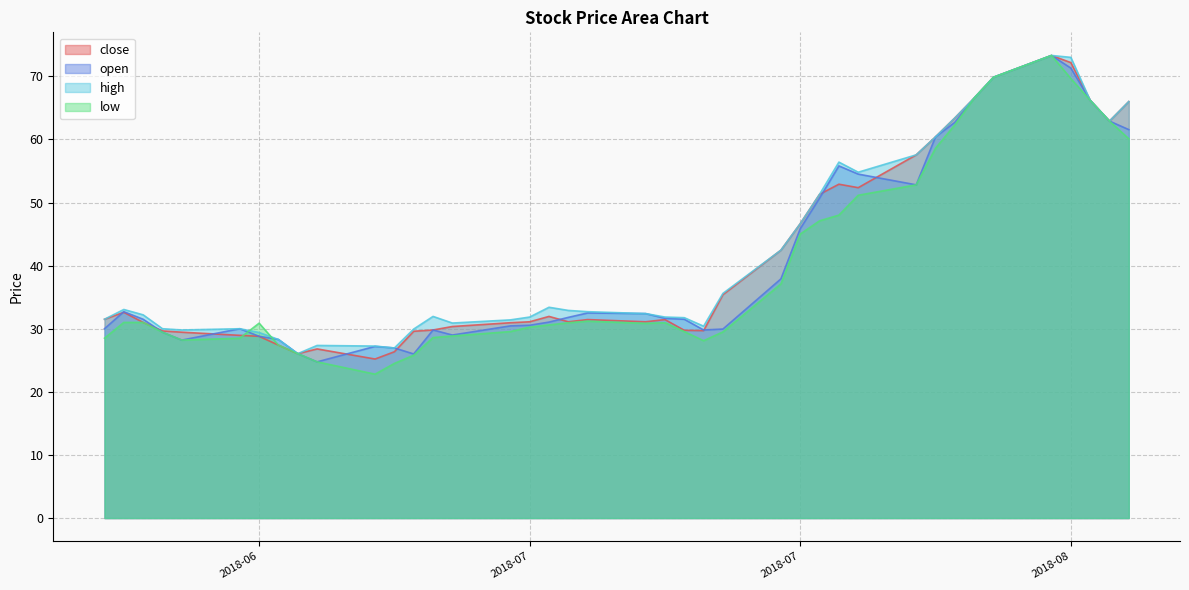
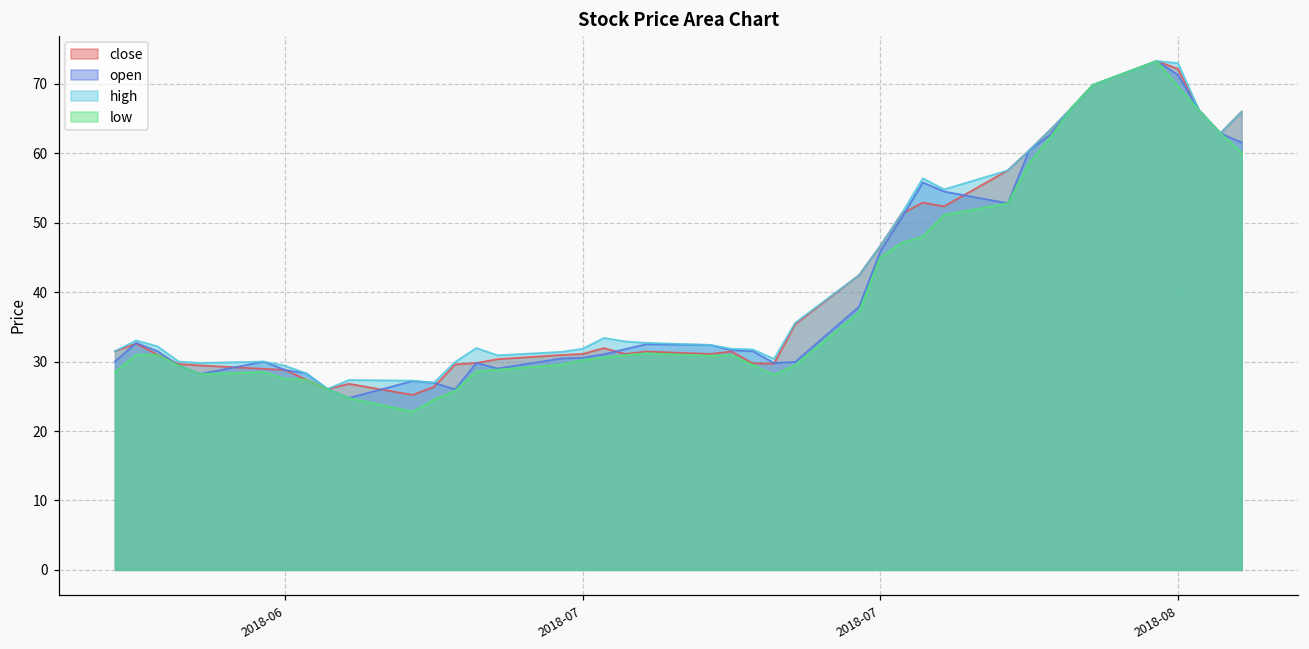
  {
    "close": {
      "2018-08": 72
    },
    "low": {
-     "2018-06": 31,
+     "2018-06": 28,
      "2018-08": 70
    }
  }
